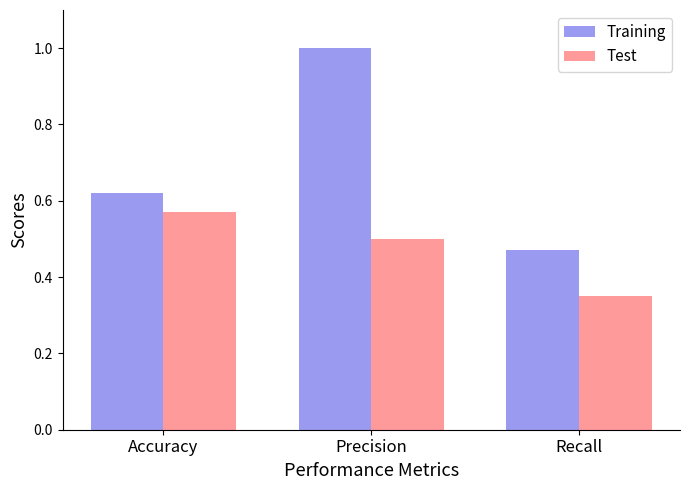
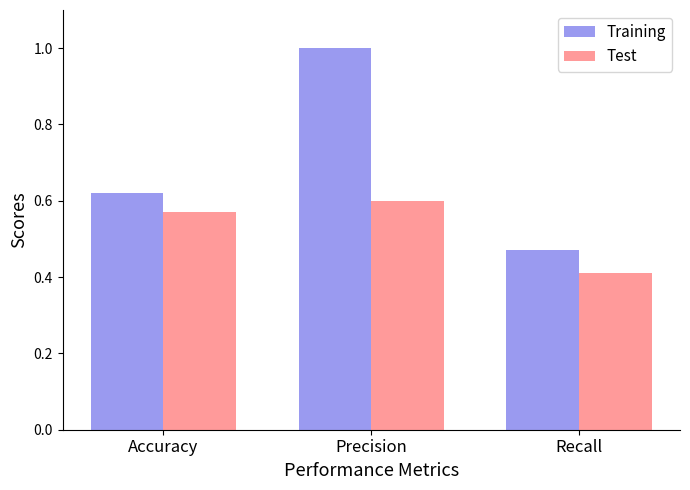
  {
    "Training": {
      "Accuracy": 0.62,
      "Precision": 1.00,
      "Recall": 0.47
    },
    "Test": {
      "Accuracy": 0.57,
-     "Precision": 0.5,
-     "Recall": 0.35
+     "Precision": 0.6,
+     "Recall": 0.41
    }
  }
